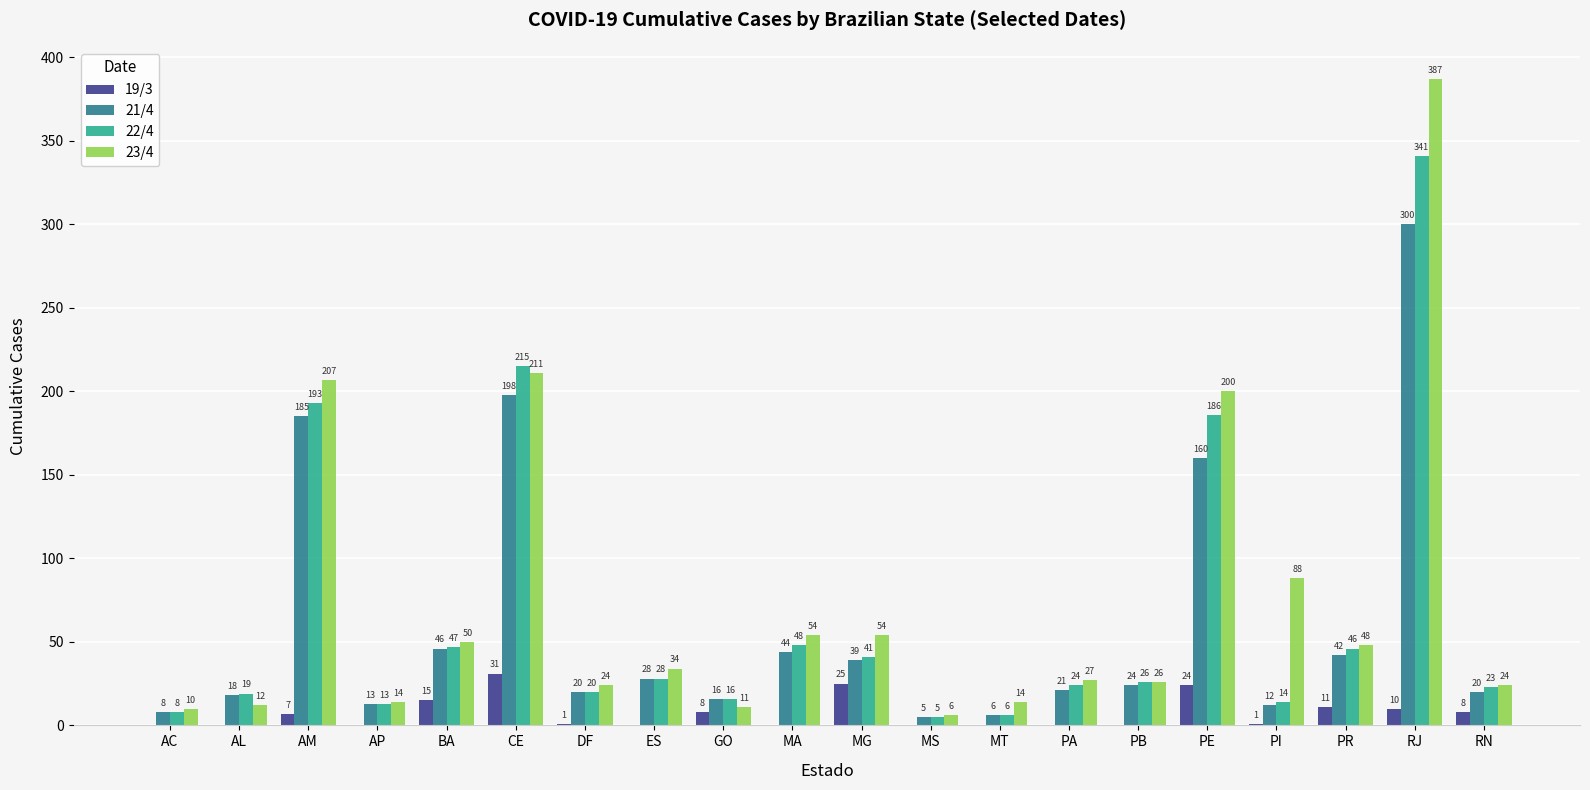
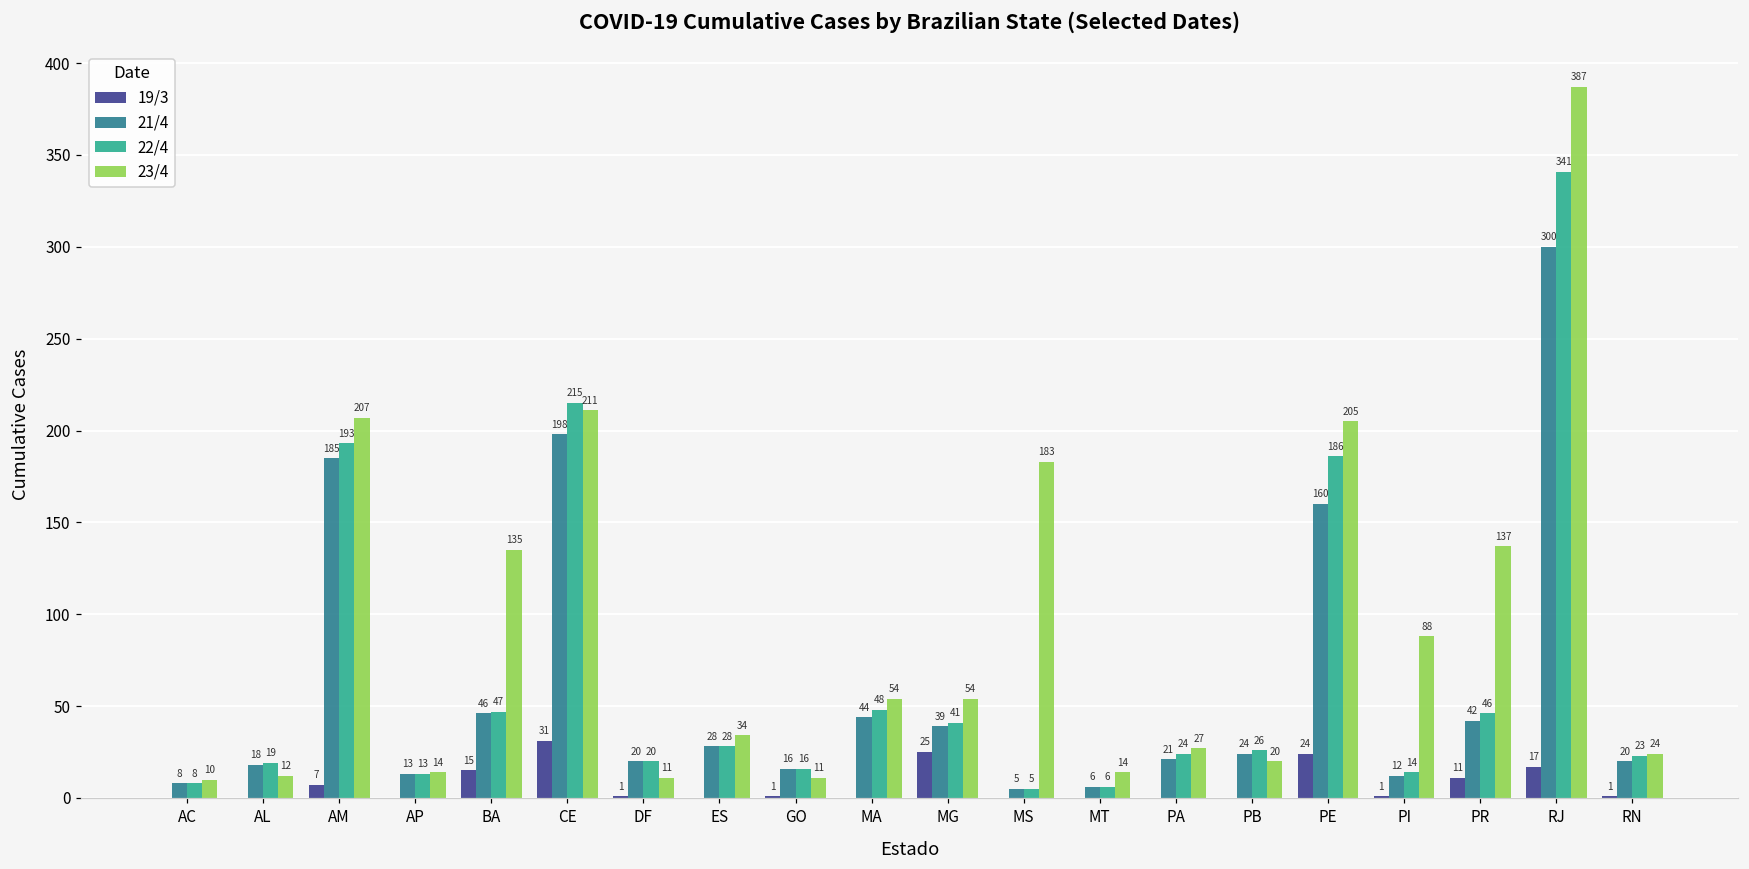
  {
    "19/3": {
      "AM": 7,
      "BA": 15,
      "CE": 31,
      "DF": 1,
-     "GO": 8,
+     "GO": 1,
      "MG": 25,
      "PE": 24,
      "PI": 1,
      "PR": 11,
-     "RJ": 10,
-     "RN": 8
+     "RJ": 17,
+     "RN": 1
    },
    "23/4": {
      "AC": 10,
      "AL": 12,
      "AM": 207,
      "AP": 14,
-     "BA": 50,
+     "BA": 135,
      "CE": 211,
-     "DF": 24,
+     "DF": 11,
      "ES": 34,
      "GO": 11,
      "MA": 54,
      "MG": 54,
-     "MS": 6,
+     "MS": 183,
      "MT": 14,
      "PA": 27,
-     "PB": 26,
-     "PE": 200,
+     "PB": 20,
+     "PE": 205,
      "PI": 88,
-     "PR": 48,
+     "PR": 137,
      "RJ": 387,
      "RN": 24
    }
  }
